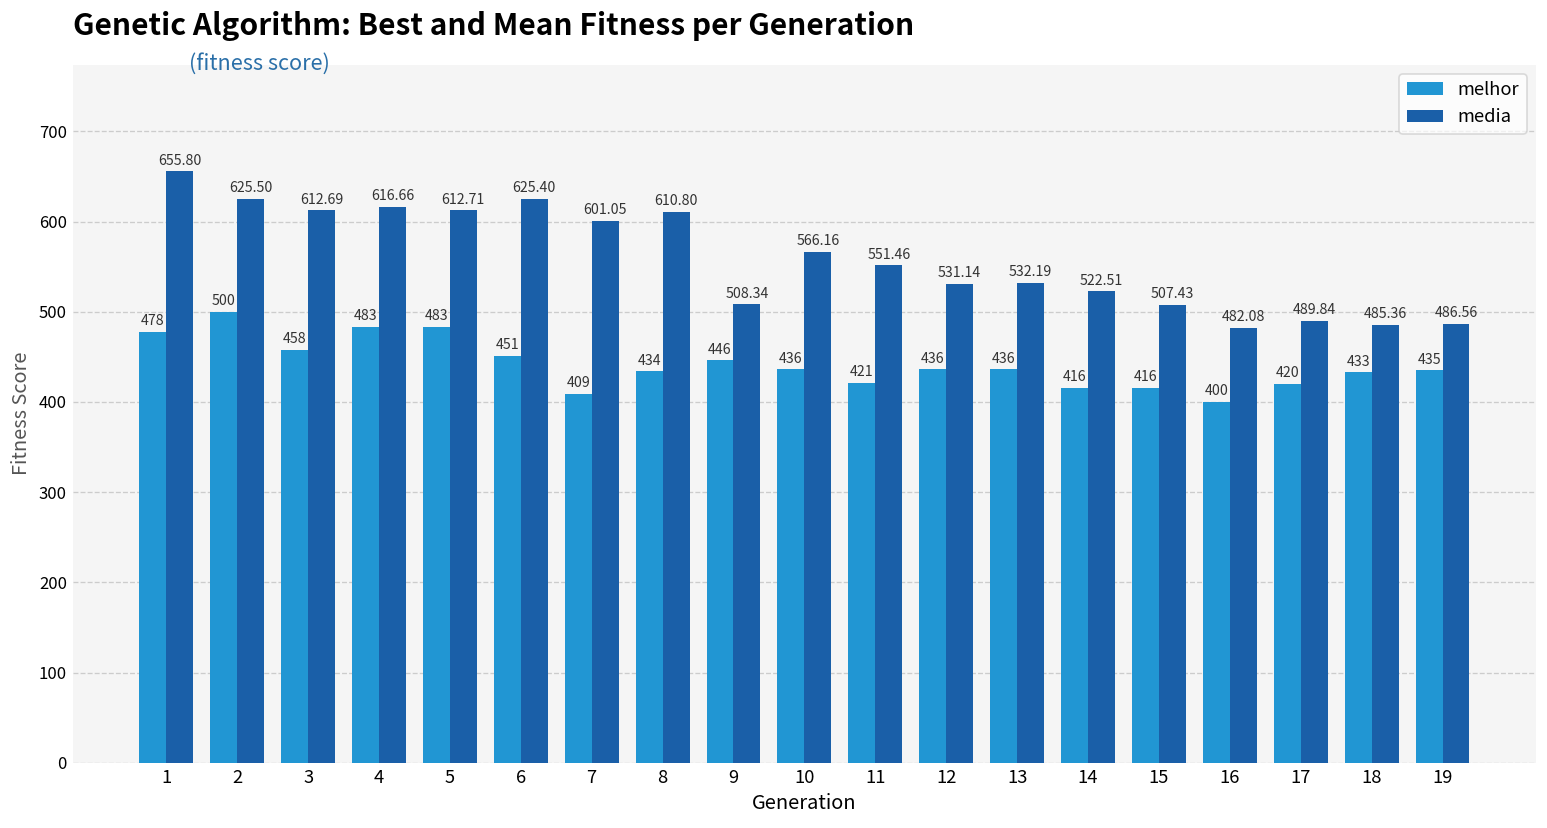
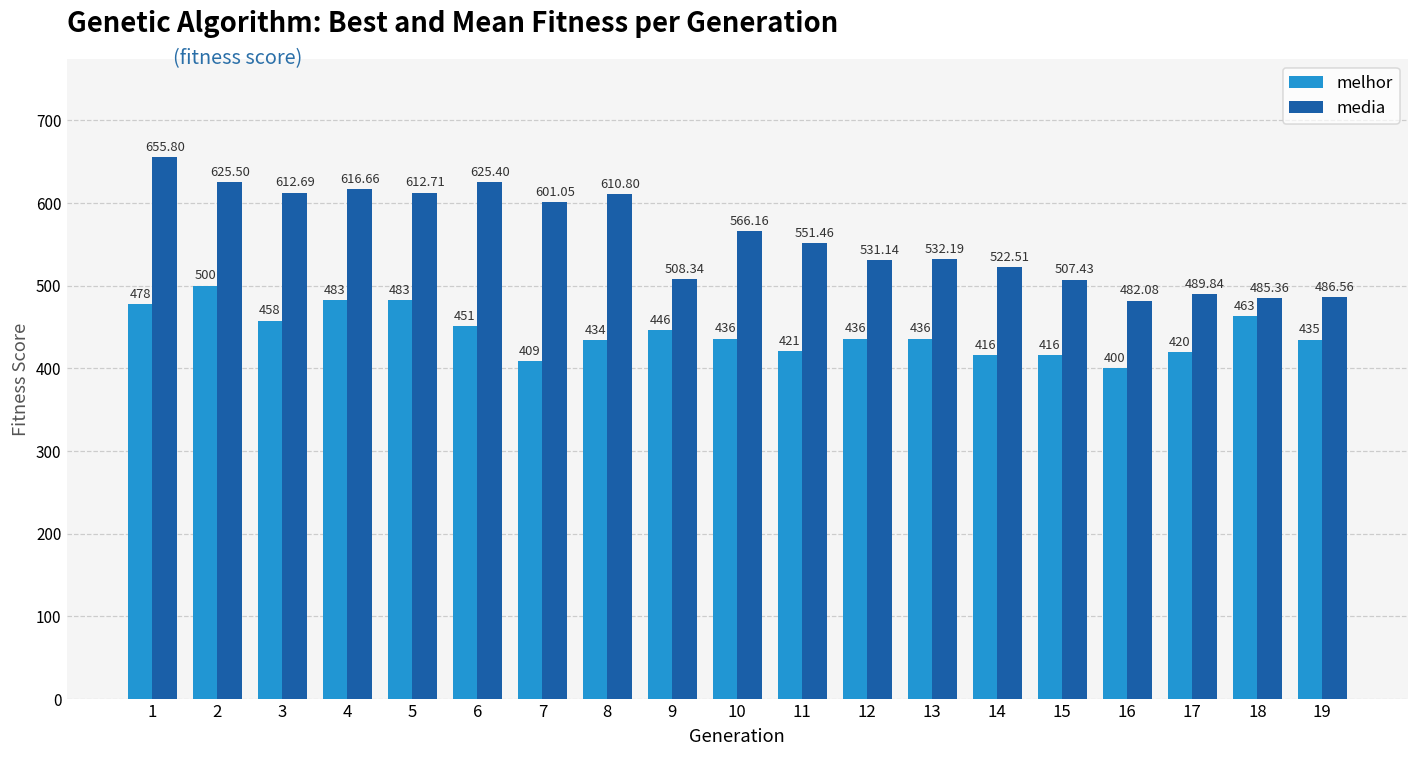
  {
    "melhor": {
      "1": 478,
      "2": 500,
      "3": 458,
      "4": 483,
      "5": 483,
      "6": 451,
      "7": 409,
      "8": 434,
      "9": 446,
      "10": 436,
      "11": 421,
      "12": 436,
      "13": 436,
      "14": 416,
      "15": 416,
      "16": 400,
      "17": 420,
-     "18": 433,
+     "18": 463,
      "19": 435
    },
    "media": {
      "1": 655.80,
      "2": 625.50,
      "3": 612.69,
      "4": 616.66,
      "5": 612.71,
      "6": 625.40,
      "7": 601.05,
      "8": 610.80,
      "9": 508.34,
      "10": 566.16,
      "11": 551.46,
      "12": 531.14,
      "13": 532.19,
      "14": 522.51,
      "15": 507.43,
      "16": 482.08,
      "17": 489.84,
      "18": 485.36,
      "19": 486.56
    }
  }
